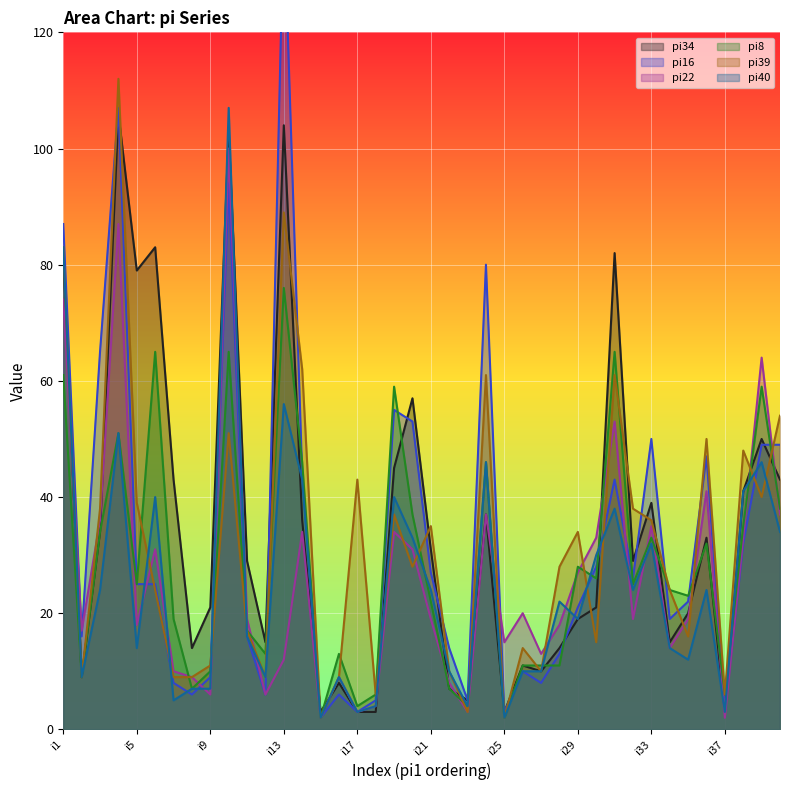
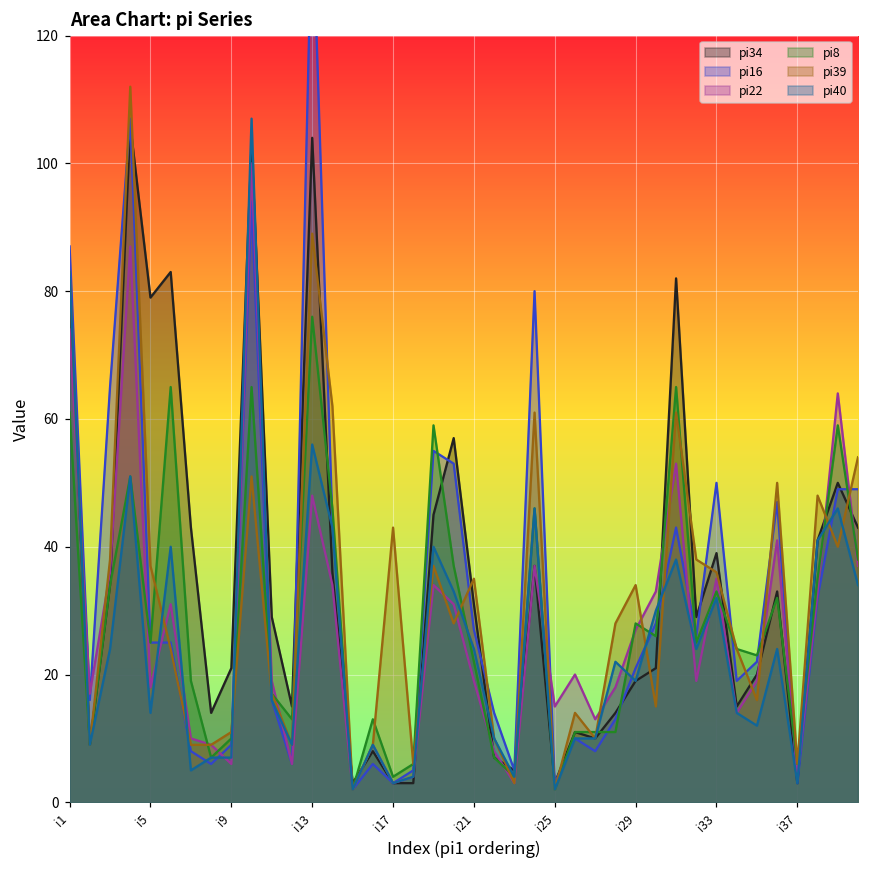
  {
    "pi22": {
      "i1": 74,
      "i5": 18,
      "i9": 6,
-     "i13": 12,
+     "i13": 48,
      "i21": 19,
      "i25": 15,
      "i29": 27,
      "i33": 35,
-     "i37": 2
+     "i37": 4
    },
    "pi39": {
-     "i5": 39,
+     "i5": 37,
      "i9": 11,
      "i13": 89,
      "i17": 43,
      "i21": 35,
      "i29": 34,
      "i33": 36
    }
  }
